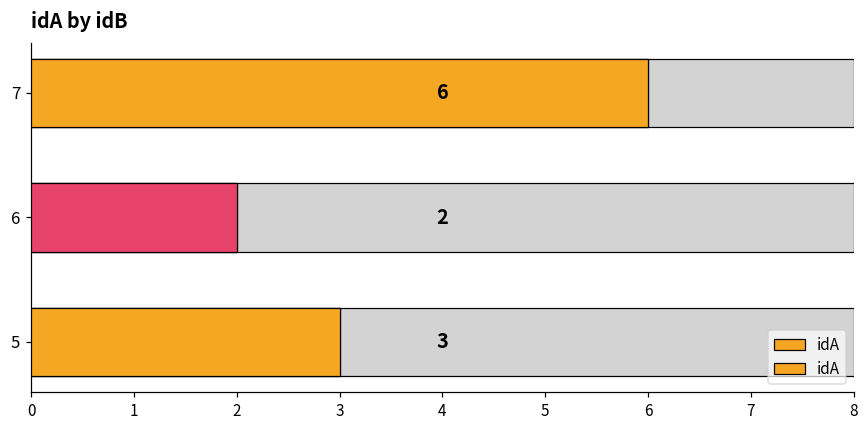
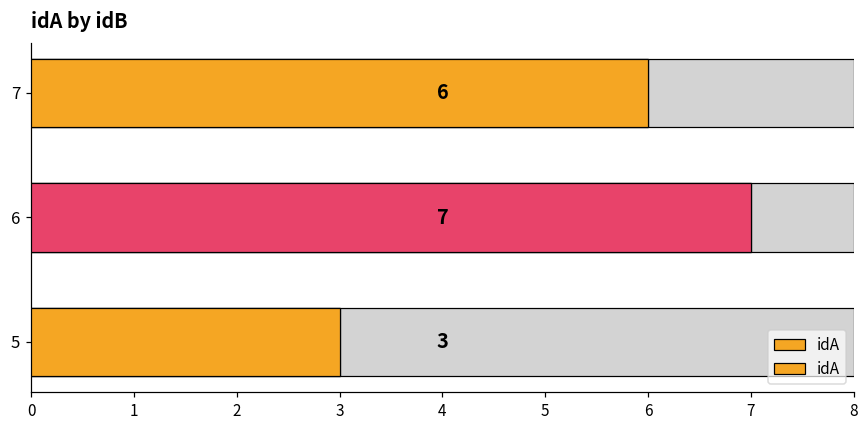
  {
    "idA": {
-     "6": 2
+     "6": 7
    }
  }
